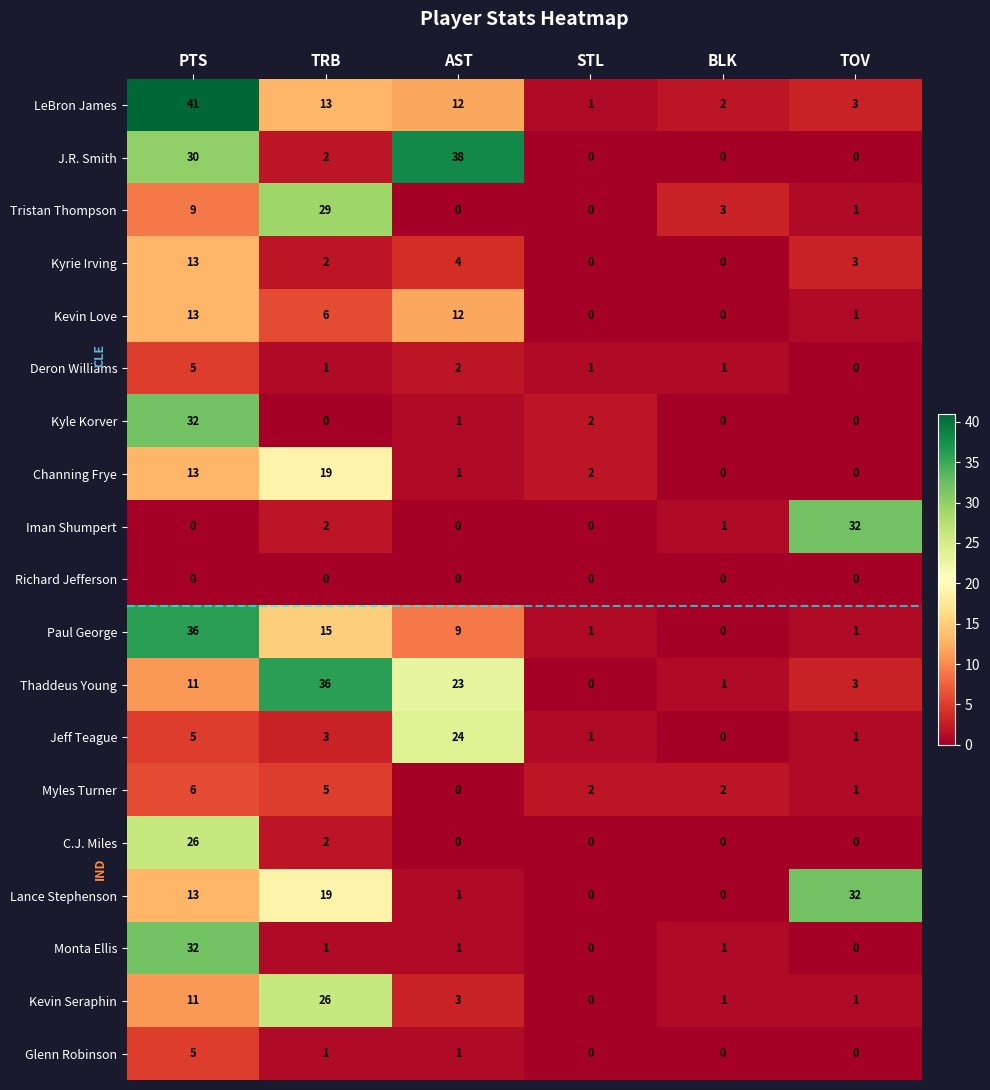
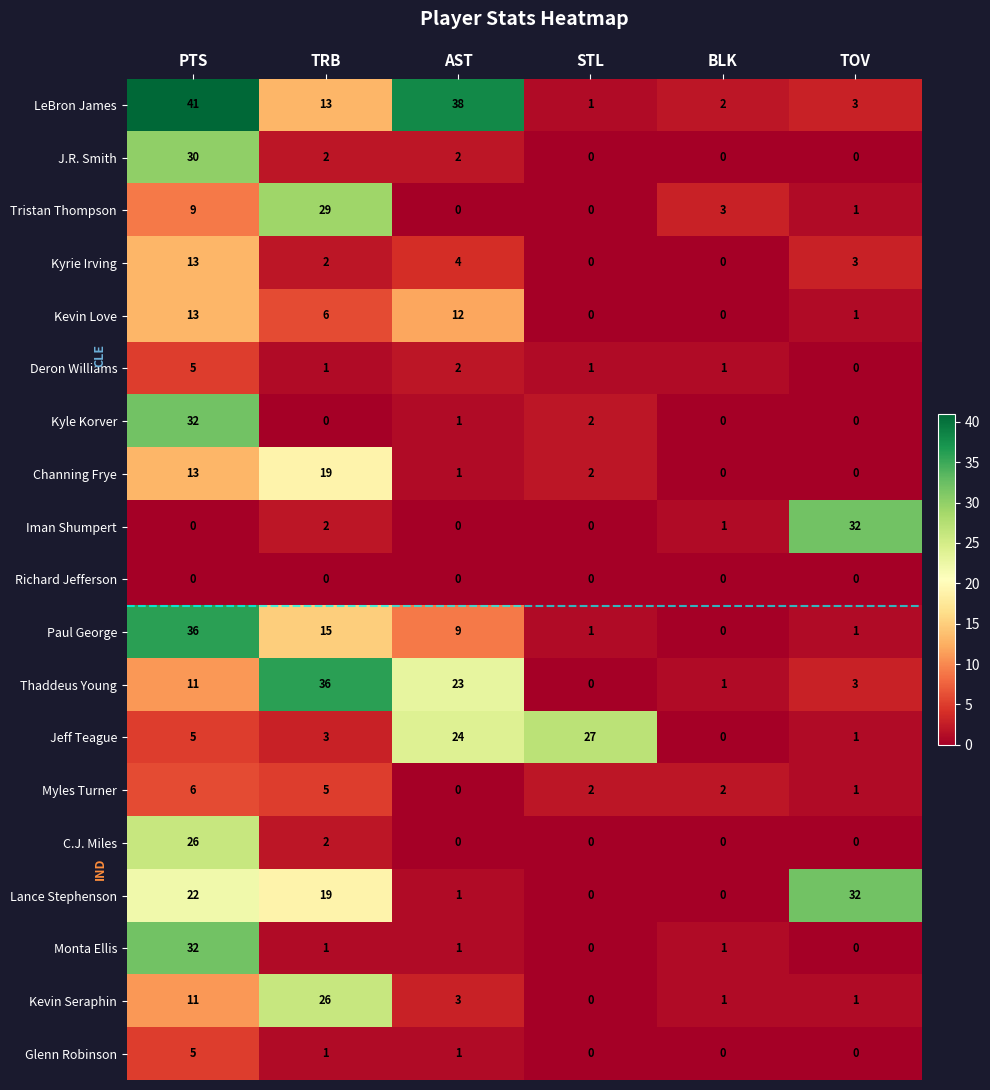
  {
    "LeBron James": {
      "PTS": 41,
      "TRB": 13,
-     "AST": 12,
+     "AST": 38,
      "STL": 1,
      "BLK": 2,
      "TOV": 3
    },
    "J.R. Smith": {
      "PTS": 30,
      "TRB": 2,
-     "AST": 38,
+     "AST": 2,
      "STL": 0,
      "BLK": 0,
      "TOV": 0
    },
    "Tristan Thompson": {
      "PTS": 9,
      "TRB": 29,
      "AST": 0,
      "STL": 0,
      "BLK": 3,
      "TOV": 1
    },
    "Kyrie Irving": {
      "PTS": 13,
      "TRB": 2,
      "AST": 4,
      "STL": 0,
      "BLK": 0,
      "TOV": 3
    },
    "Kevin Love": {
      "PTS": 13,
      "TRB": 6,
      "AST": 12,
      "STL": 0,
      "BLK": 0,
      "TOV": 1
    },
    "Deron Williams": {
      "PTS": 5,
      "TRB": 1,
      "AST": 2,
      "STL": 1,
      "BLK": 1,
      "TOV": 0
    },
    "Kyle Korver": {
      "PTS": 32,
      "TRB": 0,
      "AST": 1,
      "STL": 2,
      "BLK": 0,
      "TOV": 0
    },
    "Channing Frye": {
      "PTS": 13,
      "TRB": 19,
      "AST": 1,
      "STL": 2,
      "BLK": 0,
      "TOV": 0
    },
    "Iman Shumpert": {
      "PTS": 0,
      "TRB": 2,
      "AST": 0,
      "STL": 0,
      "BLK": 1,
      "TOV": 32
    },
    "Richard Jefferson": {
      "PTS": 0,
      "TRB": 0,
      "AST": 0,
      "STL": 0,
      "BLK": 0,
      "TOV": 0
    },
    "Paul George": {
      "PTS": 36,
      "TRB": 15,
      "AST": 9,
      "STL": 1,
      "BLK": 0,
      "TOV": 1
    },
    "Thaddeus Young": {
      "PTS": 11,
      "TRB": 36,
      "AST": 23,
      "STL": 0,
      "BLK": 1,
      "TOV": 3
    },
    "Jeff Teague": {
      "PTS": 5,
      "TRB": 3,
      "AST": 24,
-     "STL": 1,
+     "STL": 27,
      "BLK": 0,
      "TOV": 1
    },
    "Myles Turner": {
      "PTS": 6,
      "TRB": 5,
      "AST": 0,
      "STL": 2,
      "BLK": 2,
      "TOV": 1
    },
    "C.J. Miles": {
      "PTS": 26,
      "TRB": 2,
      "AST": 0,
      "STL": 0,
      "BLK": 0,
      "TOV": 0
    },
    "Lance Stephenson": {
-     "PTS": 13,
+     "PTS": 22,
      "TRB": 19,
      "AST": 1,
      "STL": 0,
      "BLK": 0,
      "TOV": 32
    },
    "Monta Ellis": {
      "PTS": 32,
      "TRB": 1,
      "AST": 1,
      "STL": 0,
      "BLK": 1,
      "TOV": 0
    },
    "Kevin Seraphin": {
      "PTS": 11,
      "TRB": 26,
      "AST": 3,
      "STL": 0,
      "BLK": 1,
      "TOV": 1
    },
    "Glenn Robinson": {
      "PTS": 5,
      "TRB": 1,
      "AST": 1,
      "STL": 0,
      "BLK": 0,
      "TOV": 0
    }
  }
